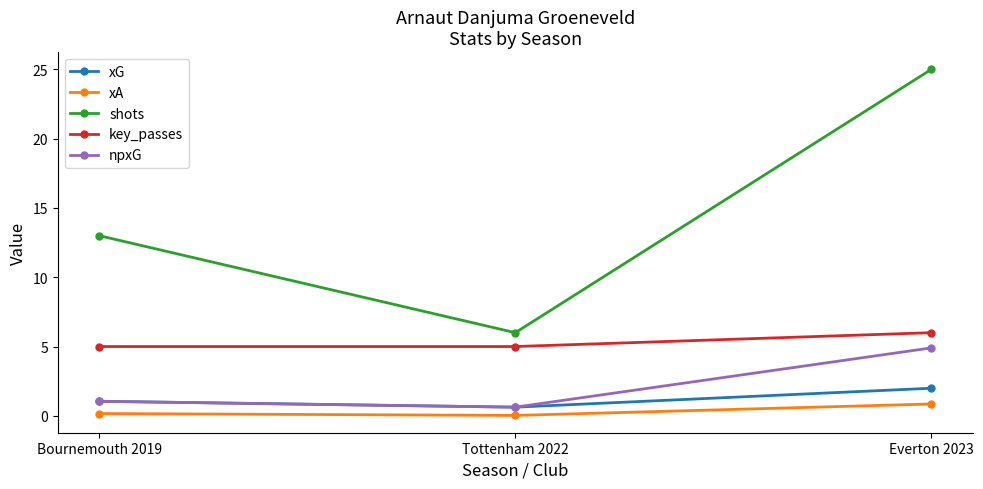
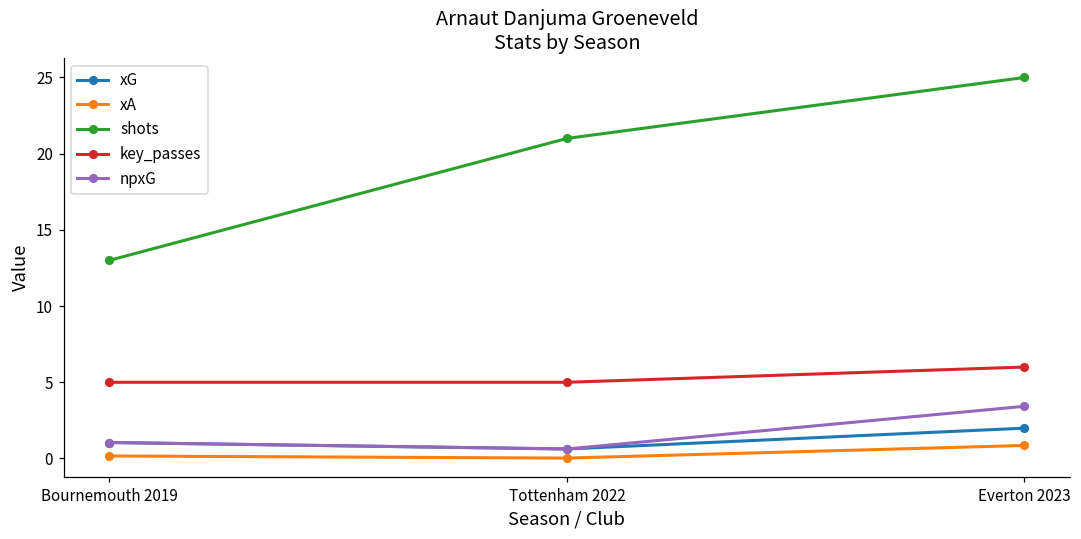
  {
    "xG": {
      "Everton 2023": 2.0
    },
    "xA": {
      "Bournemouth 2019": 0.2,
      "Tottenham 2022": 0.0,
      "Everton 2023": 0.9
    },
    "shots": {
      "Bournemouth 2019": 13,
-     "Tottenham 2022": 6,
+     "Tottenham 2022": 21,
      "Everton 2023": 25
    },
    "key_passes": {
      "Bournemouth 2019": 5.0,
      "Tottenham 2022": 5.0,
      "Everton 2023": 6.0
    },
    "npxG": {
-     "Everton 2023": 4.9
+     "Everton 2023": 3.4
    }
  }
